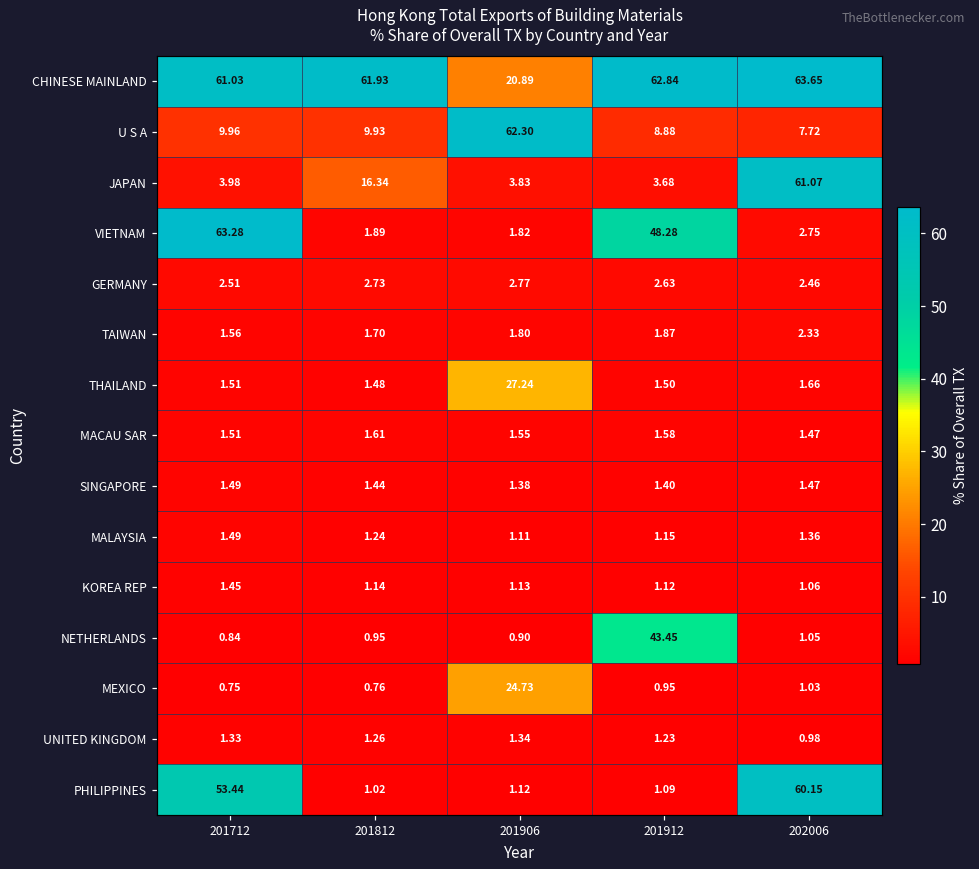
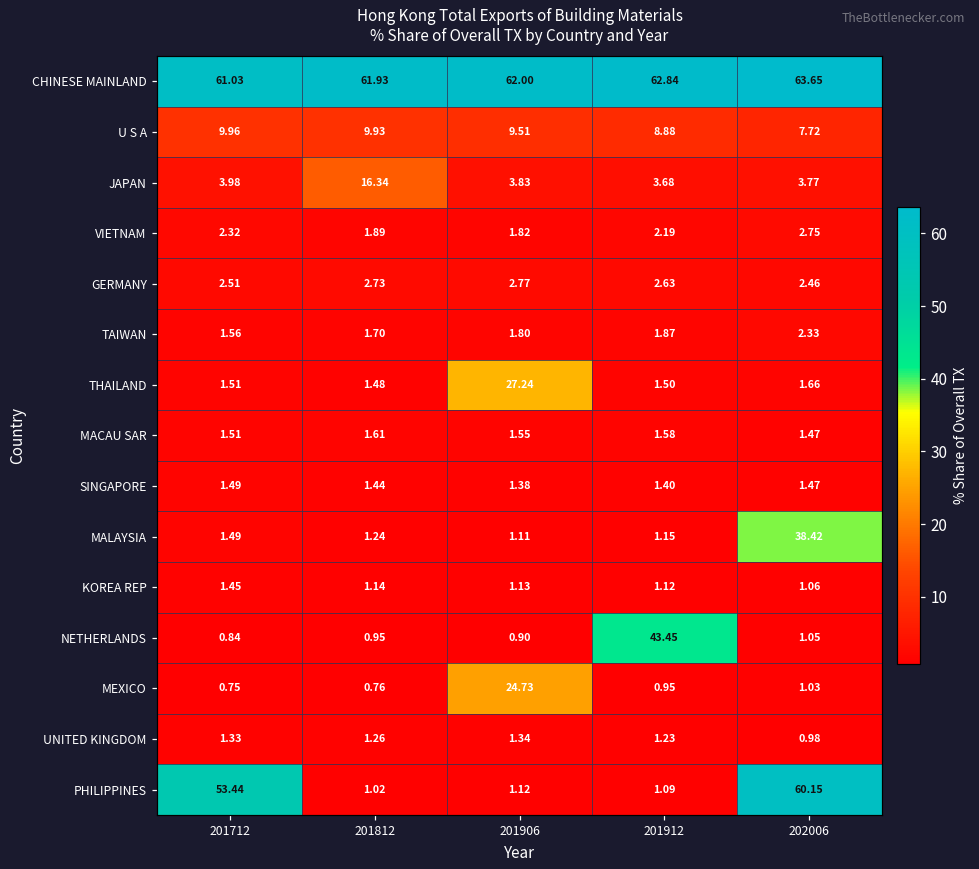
  {
    "CHINESE MAINLAND": {
      "201712": 61.03,
      "201812": 61.93,
-     "201906": 20.89,
+     "201906": 62.00,
      "201912": 62.84,
      "202006": 63.65
    },
    "U S A": {
      "201712": 9.96,
      "201812": 9.93,
-     "201906": 62.30,
+     "201906": 9.51,
      "201912": 8.88,
      "202006": 7.72
    },
    "JAPAN": {
      "201712": 3.98,
      "201812": 16.34,
      "201906": 3.83,
      "201912": 3.68,
-     "202006": 61.07
+     "202006": 3.77
    },
    "VIETNAM": {
-     "201712": 63.28,
+     "201712": 2.32,
      "201812": 1.89,
      "201906": 1.82,
-     "201912": 48.28,
+     "201912": 2.19,
      "202006": 2.75
    },
    "GERMANY": {
      "201712": 2.51,
      "201812": 2.73,
      "201906": 2.77,
      "201912": 2.63,
      "202006": 2.46
    },
    "TAIWAN": {
      "201712": 1.56,
      "201812": 1.70,
      "201906": 1.80,
      "201912": 1.87,
      "202006": 2.33
    },
    "THAILAND": {
      "201712": 1.51,
      "201812": 1.48,
      "201906": 27.24,
      "201912": 1.50,
      "202006": 1.66
    },
    "MACAU SAR": {
      "201712": 1.51,
      "201812": 1.61,
      "201906": 1.55,
      "201912": 1.58,
      "202006": 1.47
    },
    "SINGAPORE": {
      "201712": 1.49,
      "201812": 1.44,
      "201906": 1.38,
      "201912": 1.40,
      "202006": 1.47
    },
    "MALAYSIA": {
      "201712": 1.49,
      "201812": 1.24,
      "201906": 1.11,
      "201912": 1.15,
-     "202006": 1.36
+     "202006": 38.42
    },
    "KOREA REP": {
      "201712": 1.45,
      "201812": 1.14,
      "201906": 1.13,
      "201912": 1.12,
      "202006": 1.06
    },
    "NETHERLANDS": {
      "201712": 0.84,
      "201812": 0.95,
      "201906": 0.90,
      "201912": 43.45,
      "202006": 1.05
    },
    "MEXICO": {
      "201712": 0.75,
      "201812": 0.76,
      "201906": 24.73,
      "201912": 0.95,
      "202006": 1.03
    },
    "UNITED KINGDOM": {
      "201712": 1.33,
      "201812": 1.26,
      "201906": 1.34,
      "201912": 1.23,
      "202006": 0.98
    },
    "PHILIPPINES": {
      "201712": 53.44,
      "201812": 1.02,
      "201906": 1.12,
      "201912": 1.09,
      "202006": 60.15
    }
  }
